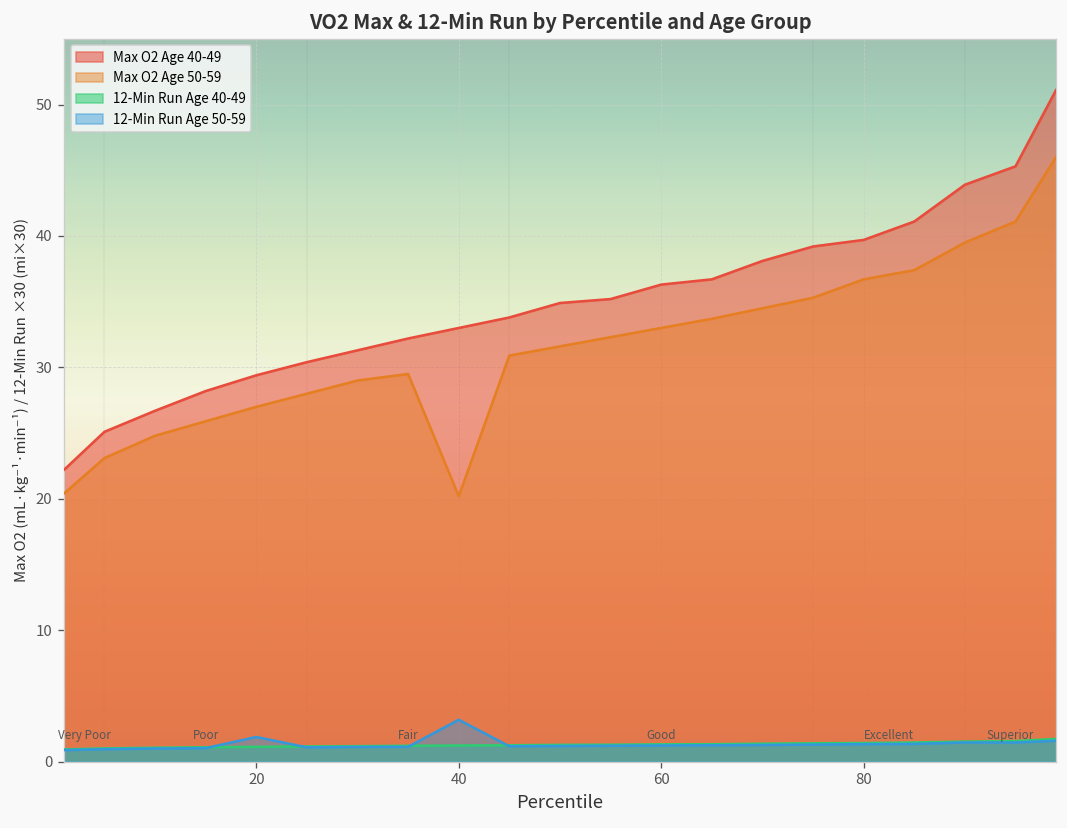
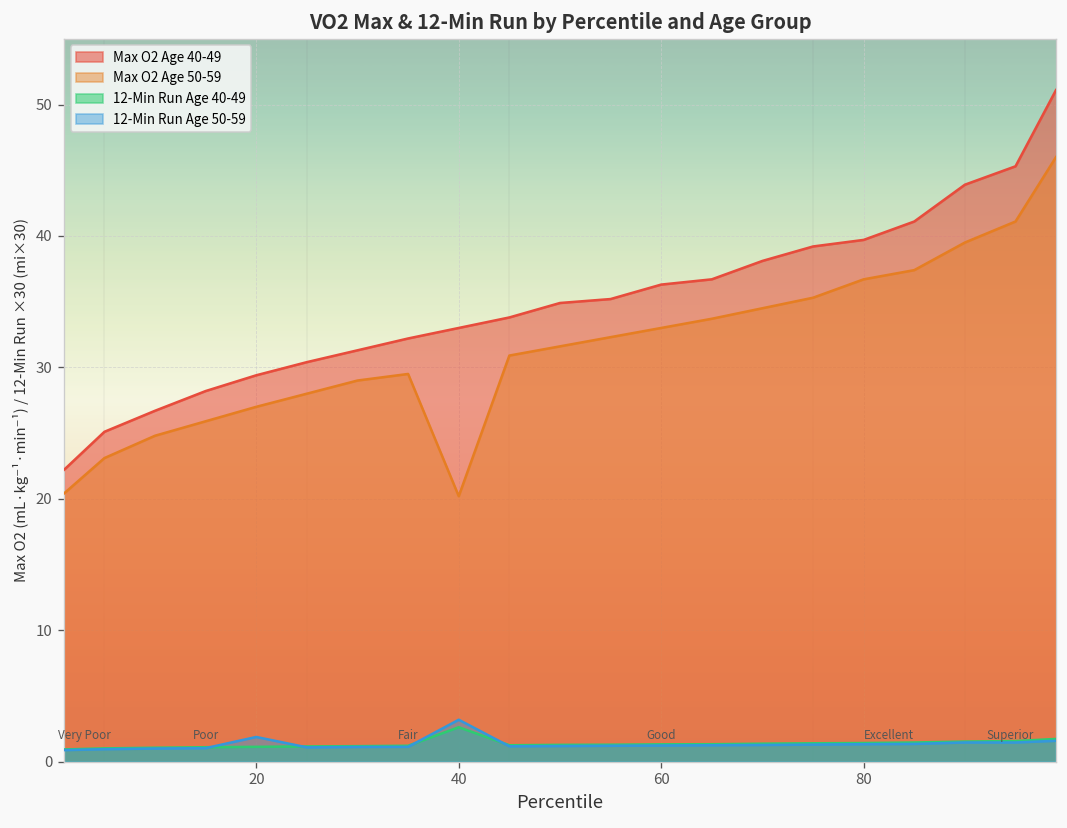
  {
    "12-Min Run Age 40-49": {
      "20": 1.1,
-     "40": 1.2
+     "40": 2.6
    },
    "12-Min Run Age 50-59": {
      "20": 1.9,
      "40": 3.2
    }
  }
